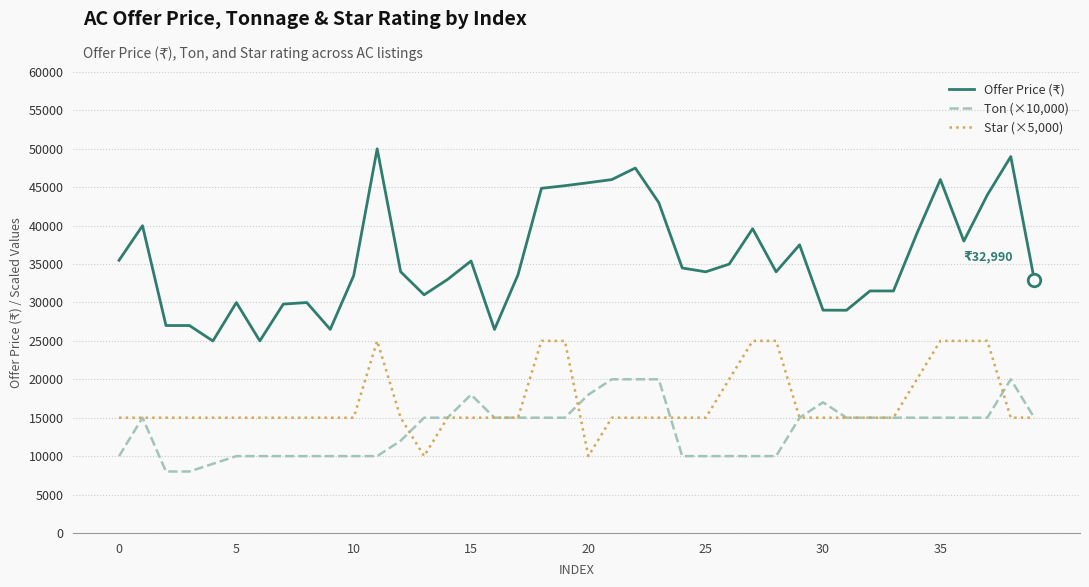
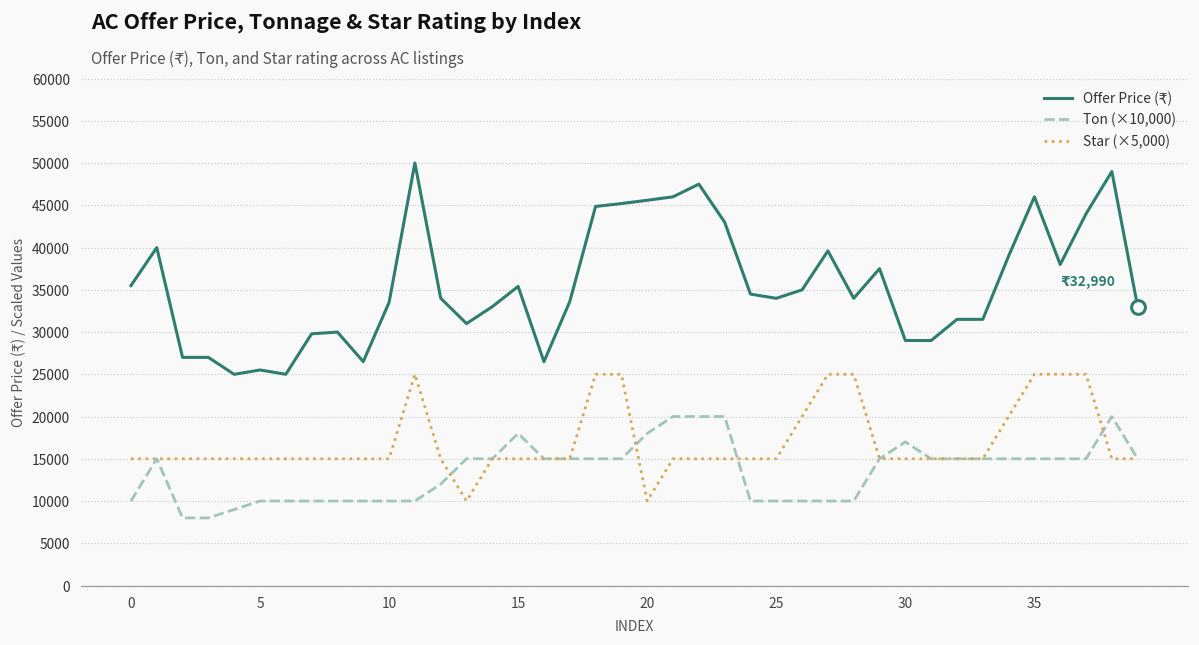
  {
    "Offer Price (₹)": {
      "0": 35000,
-     "5": 30000,
+     "5": 26000,
      "10": 34000,
      "15": 35000,
      "20": 46000,
      "25": 34000,
      "30": 29000,
      "35": 46000
    },
    "Ton (×10,000)": {
      "0": 10000,
      "5": 10000,
      "10": 10000,
      "15": 18000,
      "20": 18000,
      "25": 10000,
      "30": 17000,
      "35": 15000
    },
    "Star (×5,000)": {
      "0": 15000,
      "5": 15000,
      "10": 15000,
      "15": 15000,
      "20": 10000,
      "25": 15000,
      "30": 15000,
      "35": 25000
    }
  }
